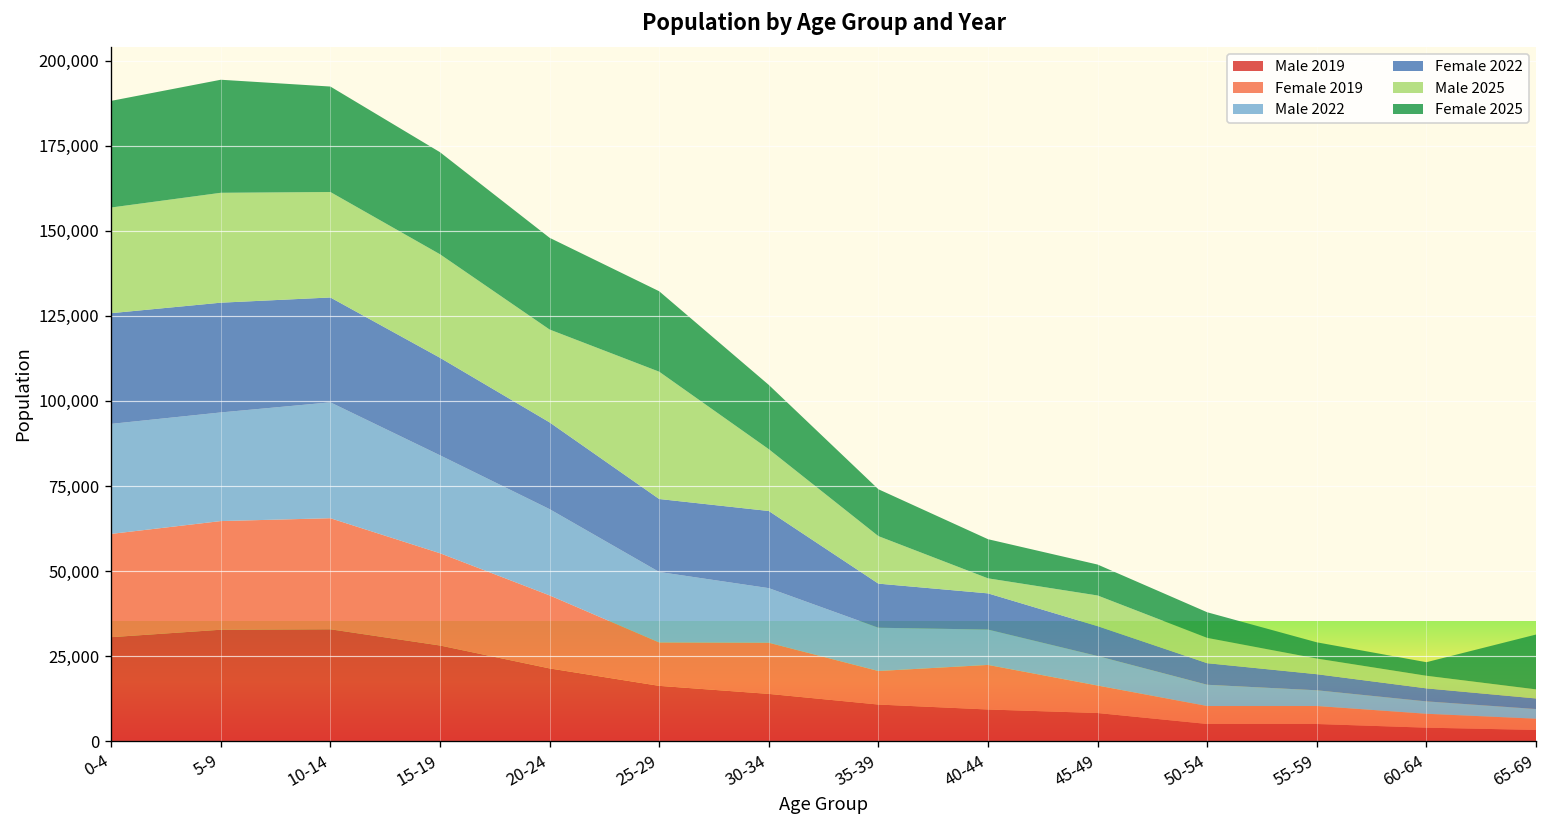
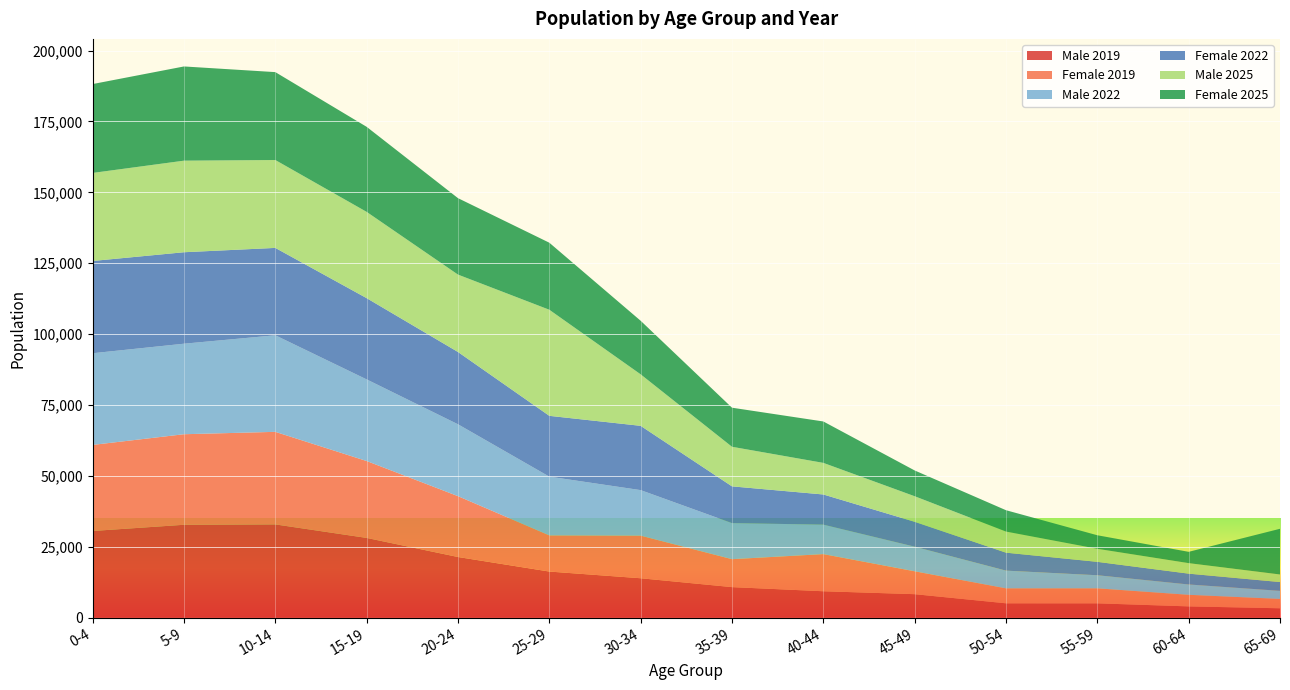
  {
    "Male 2019": {
      "0-4": "31,000",
      "5-9": "33,000",
      "10-14": "33,000",
      "15-19": "28,000",
      "20-24": "21,000",
      "25-29": "16,000",
      "30-34": "14,000",
      "35-39": "11,000",
      "40-44": "9,000",
      "45-49": "8,000",
      "50-54": "5,000",
      "55-59": "5,000",
      "60-64": "4,000",
      "65-69": "3,000"
    },
    "Female 2019": {
      "0-4": "30,000",
      "5-9": "32,000",
      "10-14": "33,000",
      "15-19": "27,000",
      "20-24": "21,000",
      "25-29": "13,000",
      "30-34": "15,000",
      "35-39": "10,000",
      "40-44": "13,000",
      "45-49": "8,000",
      "50-54": "5,000",
      "55-59": "5,000",
      "60-64": "4,000",
      "65-69": "3,000"
    },
    "Male 2022": {
      "0-4": "32,000",
      "5-9": "32,000",
      "10-14": "34,000",
      "15-19": "29,000",
      "20-24": "25,000",
      "25-29": "21,000",
      "30-34": "16,000",
      "35-39": "13,000",
      "40-44": "10,000",
      "45-49": "9,000",
      "50-54": "6,000",
      "55-59": "5,000",
      "60-64": "4,000",
      "65-69": "3,000"
    },
    "Female 2022": {
      "0-4": "33,000",
      "5-9": "32,000",
      "10-14": "31,000",
      "15-19": "29,000",
      "20-24": "25,000",
      "25-29": "21,000",
      "30-34": "23,000",
      "35-39": "13,000",
      "40-44": "11,000",
      "45-49": "9,000",
      "50-54": "6,000",
      "55-59": "5,000",
      "60-64": "4,000",
      "65-69": "3,000"
    },
    "Male 2025": {
      "0-4": "31,000",
      "5-9": "32,000",
      "10-14": "31,000",
      "15-19": "30,000",
      "20-24": "27,000",
      "25-29": "37,000",
      "30-34": "18,000",
      "35-39": "14,000",
-     "40-44": "4,000",
+     "40-44": "11,000",
      "45-49": "9,000",
      "50-54": "7,000",
      "55-59": "5,000",
      "60-64": "4,000",
      "65-69": "3,000"
    },
    "Female 2025": {
      "0-4": "31,000",
      "5-9": "33,000",
      "10-14": "31,000",
      "15-19": "30,000",
      "20-24": "27,000",
      "25-29": "24,000",
      "30-34": "19,000",
      "35-39": "14,000",
-     "40-44": "12,000",
+     "40-44": "15,000",
      "45-49": "9,000",
      "50-54": "8,000",
      "55-59": "5,000",
      "60-64": "4,000",
      "65-69": "16,000"
    }
  }
